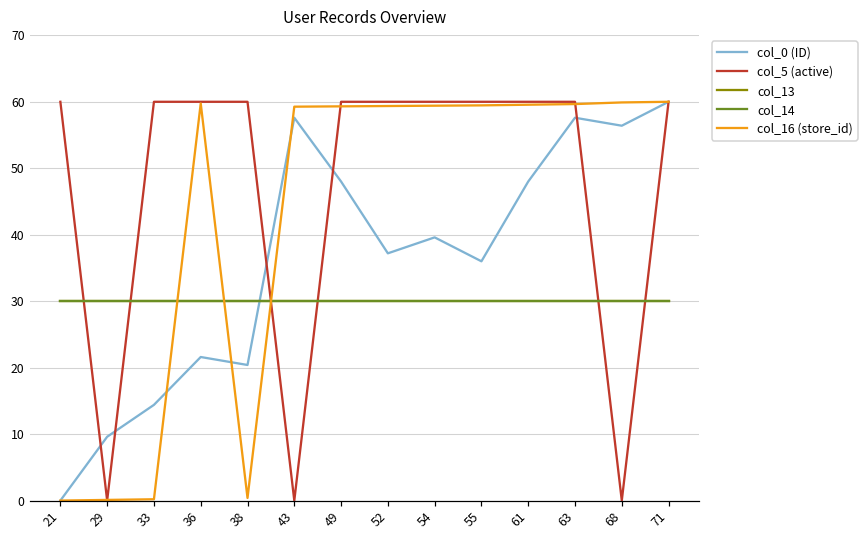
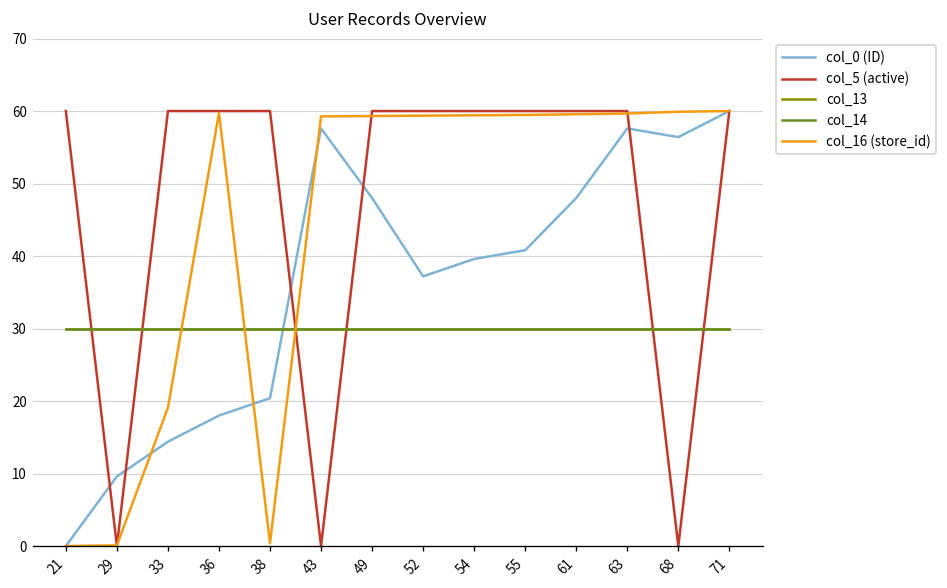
  {
    "col_0 (ID)": {
      "29": 10,
      "33": 14,
-     "36": 22,
+     "36": 18,
      "38": 20,
      "43": 58,
      "49": 48,
      "52": 37,
      "54": 40,
-     "55": 36,
+     "55": 41,
      "61": 48,
      "63": 58,
      "68": 56
    },
    "col_5 (active)": {
      "21": 60,
      "33": 60,
      "38": 60,
      "43": 0,
      "49": 60,
      "52": 60,
      "54": 60,
      "55": 60,
      "61": 60,
      "68": 0
    },
    "col_14": {
      "21": 30,
      "29": 30,
      "33": 30,
      "36": 30,
      "38": 30,
      "43": 30,
      "49": 30,
      "52": 30,
      "54": 30,
      "55": 30,
      "61": 30,
      "63": 30,
      "68": 30,
      "71": 30
    },
    "col_16 (store_id)": {
-     "33": 0,
+     "33": 19,
      "38": 0,
      "43": 59,
      "49": 59,
      "52": 59,
      "54": 59,
      "55": 59,
      "61": 60,
      "68": 60
    }
  }
